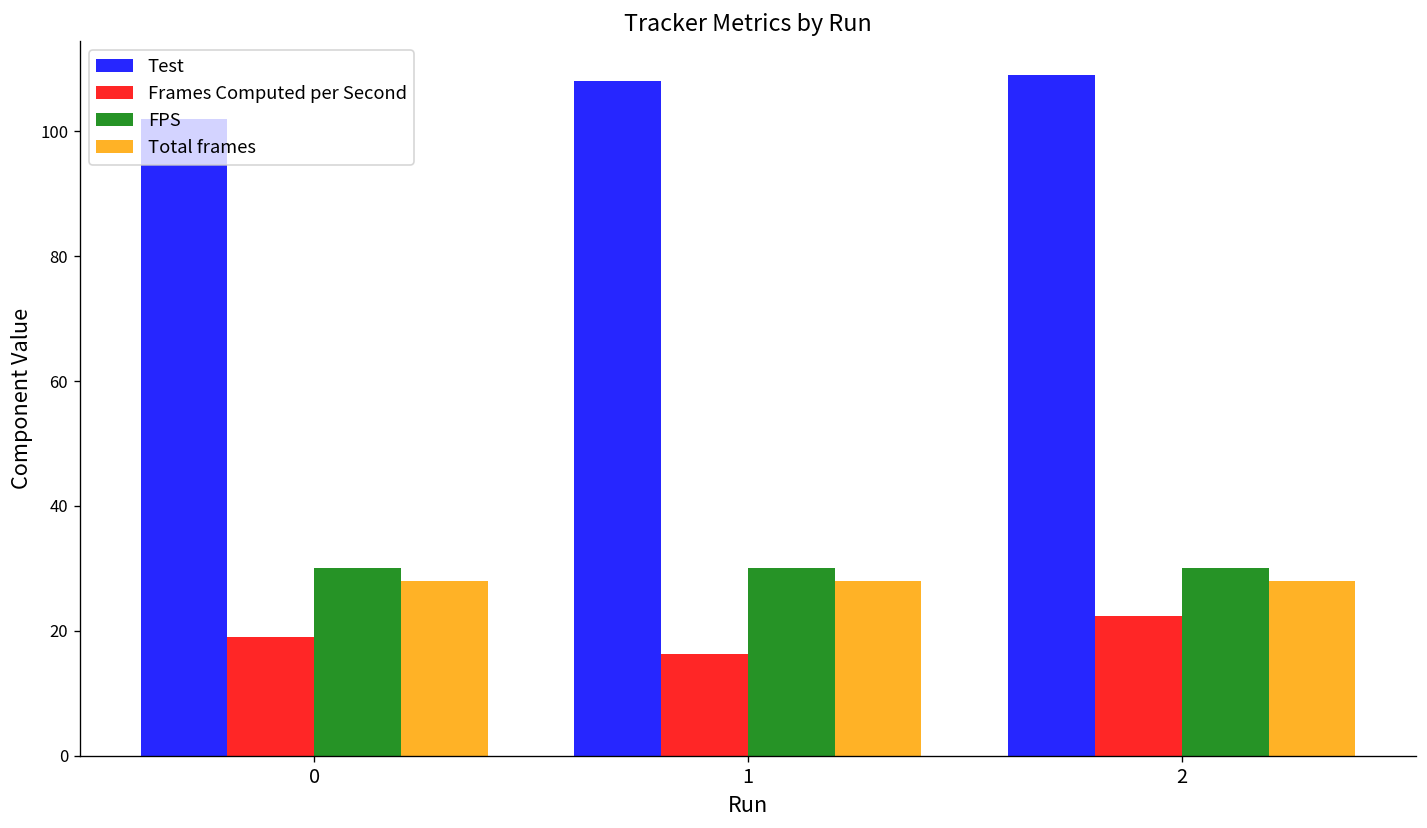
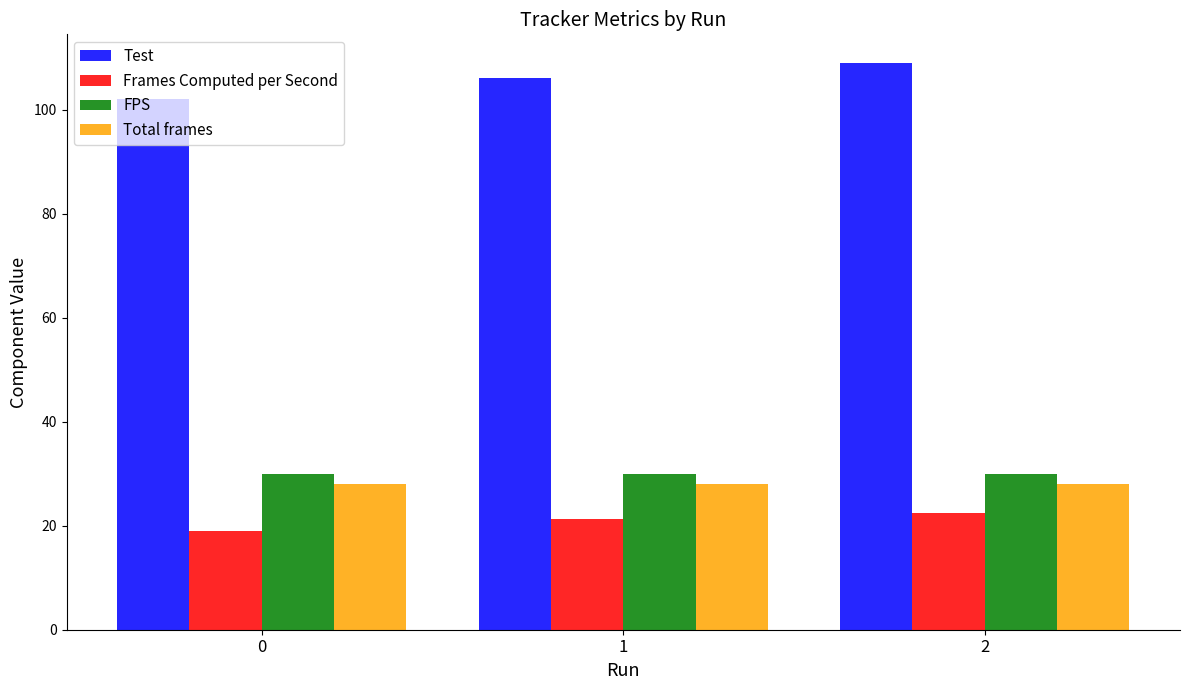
  {
    "Test": {
-     "1": 108,
+     "1": 106,
      "2": 109
    },
    "Frames Computed per Second": {
      "0": 19,
-     "1": 16,
+     "1": 21,
      "2": 22
    },
    "FPS": {
      "0": 30,
      "1": 30,
      "2": 30
    },
    "Total frames": {
      "0": 28,
      "1": 28,
      "2": 28
    }
  }
